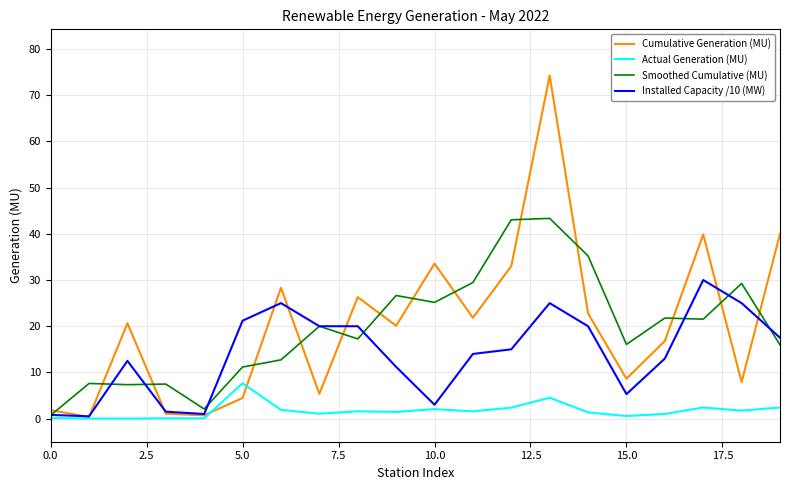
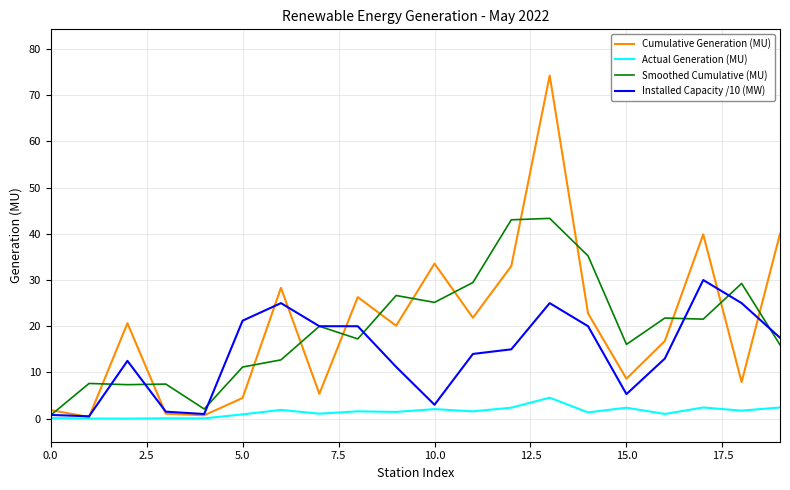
  {
    "Cumulative Generation (MU)": {
      "0.0": 2,
      "5.0": 4,
      "10.0": 34,
      "15.0": 9
    },
    "Actual Generation (MU)": {
      "0.0": 0,
-     "5.0": 8,
+     "5.0": 1,
      "10.0": 2,
-     "15.0": 1
+     "15.0": 2
    },
    "Smoothed Cumulative (MU)": {
      "5.0": 11,
      "10.0": 25,
      "15.0": 16
    },
    "Installed Capacity /10 (MW)": {
      "5.0": 21,
      "10.0": 3,
      "15.0": 5
    }
  }
